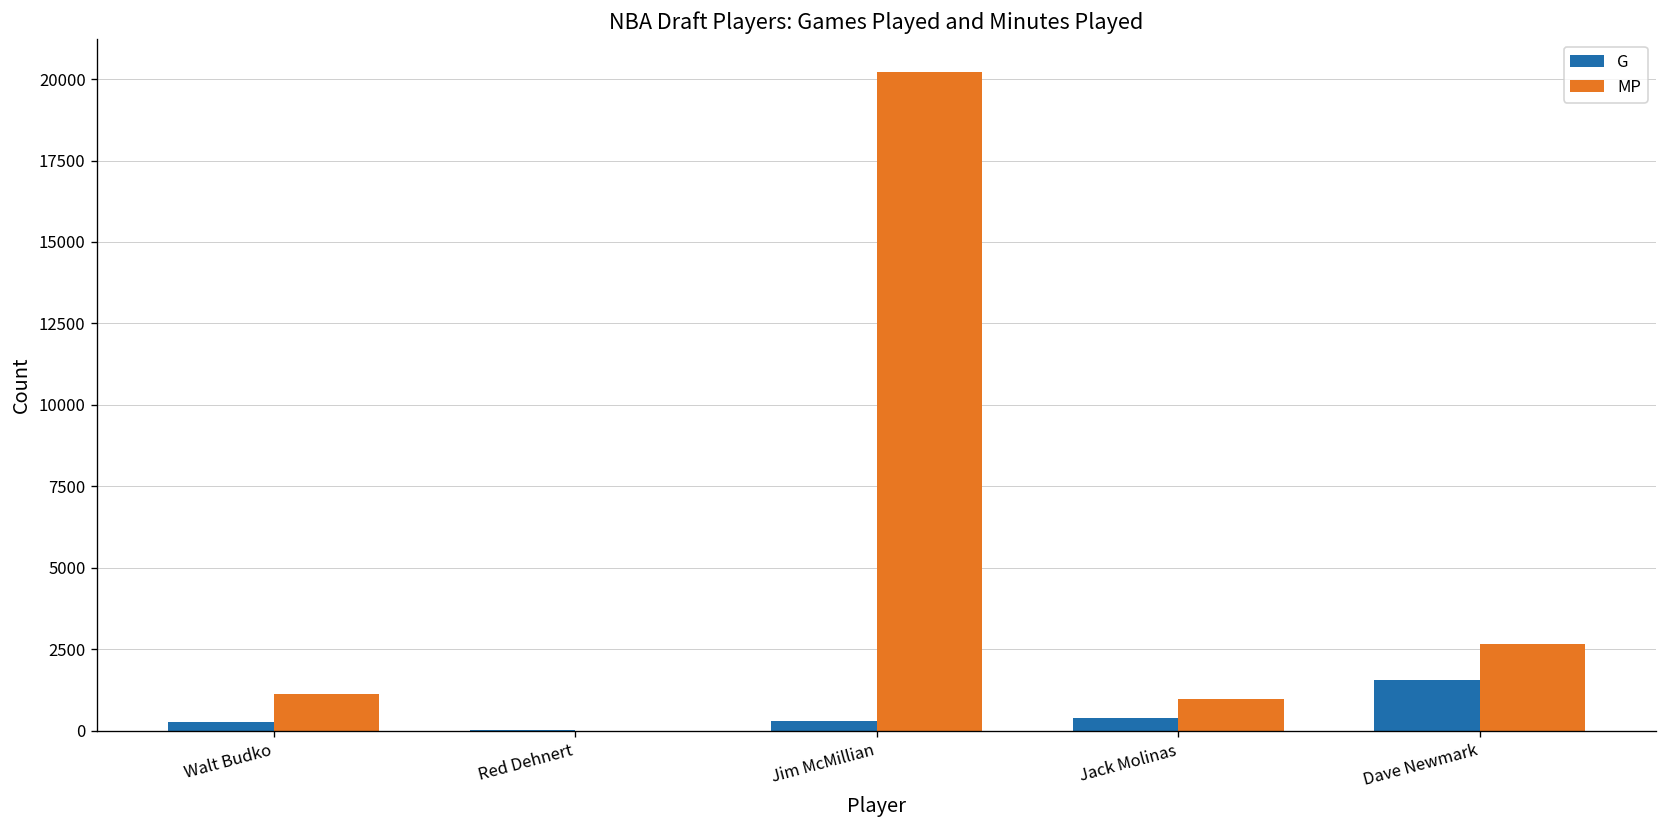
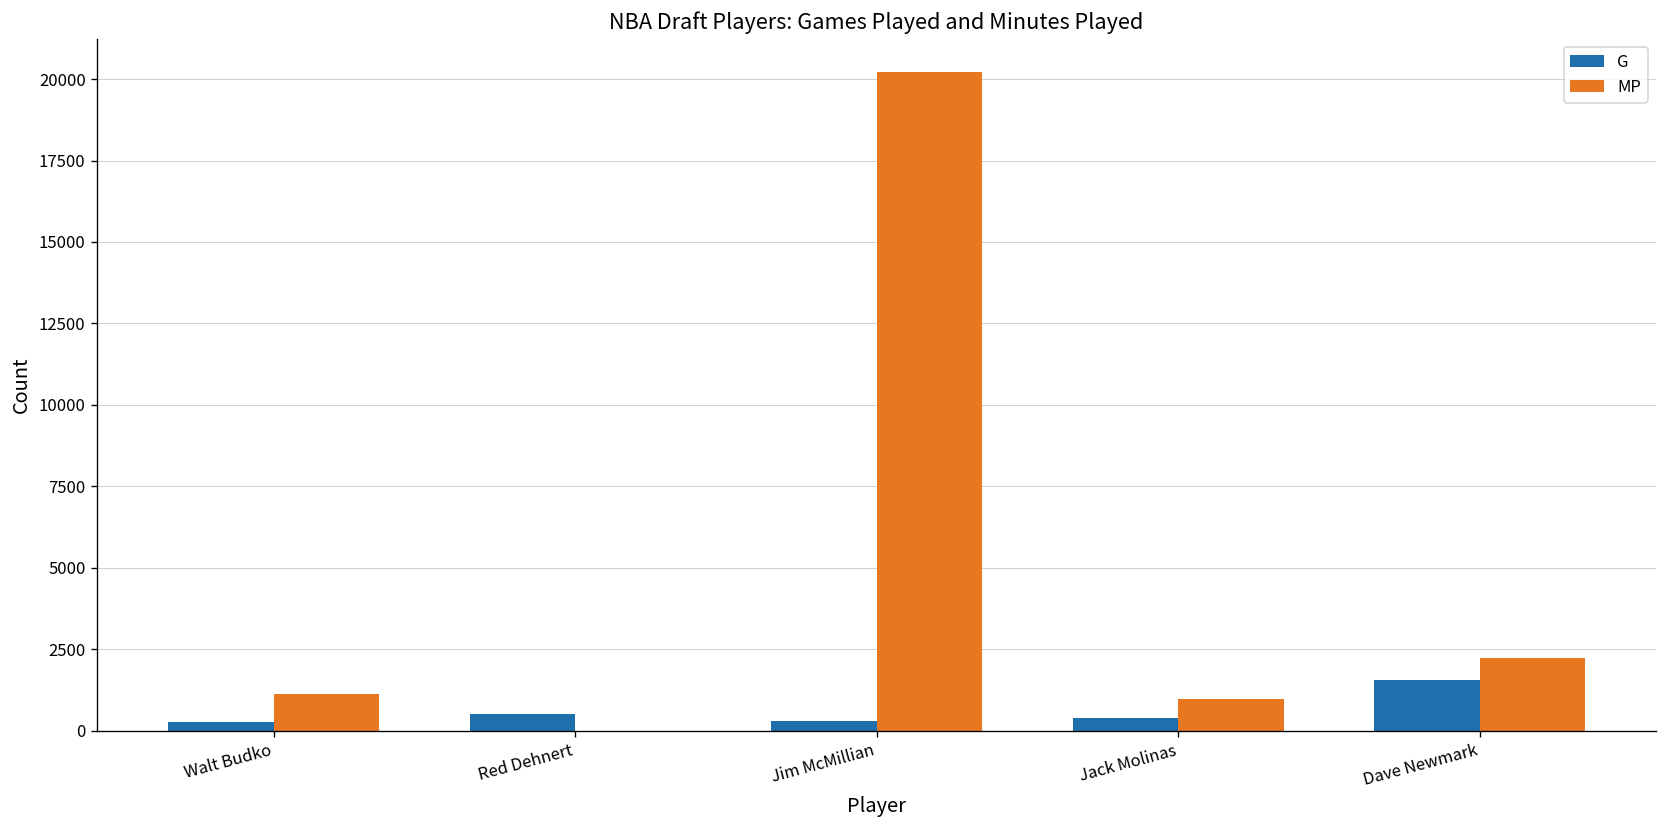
  {
    "G": {
      "Walt Budko": 300,
-     "Red Dehnert": 0,
+     "Red Dehnert": 500,
      "Jim McMillian": 300,
      "Jack Molinas": 400,
      "Dave Newmark": 1500
    },
    "MP": {
      "Walt Budko": 1100,
      "Red Dehnert": 0,
      "Jim McMillian": 20200,
      "Jack Molinas": 1000,
-     "Dave Newmark": 2700
+     "Dave Newmark": 2200
    }
  }
